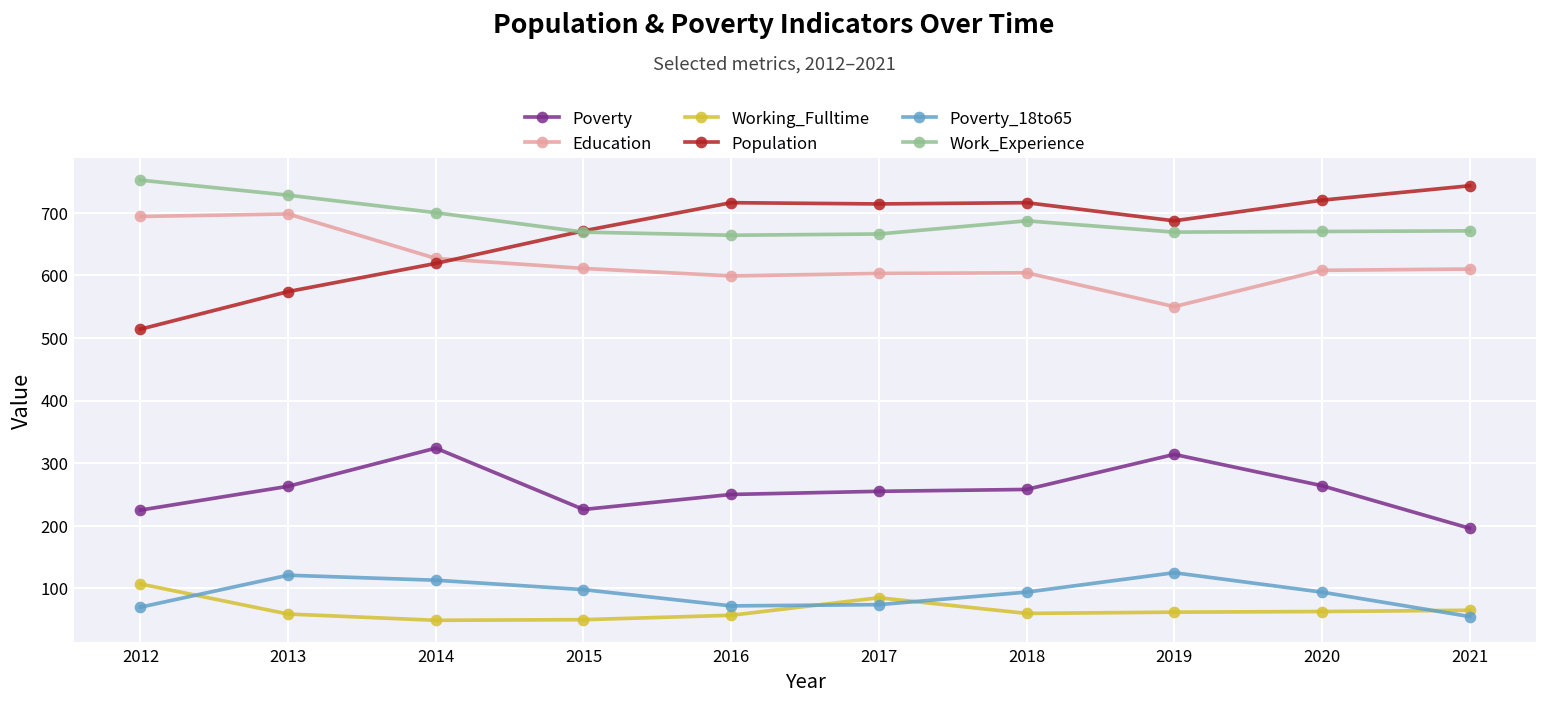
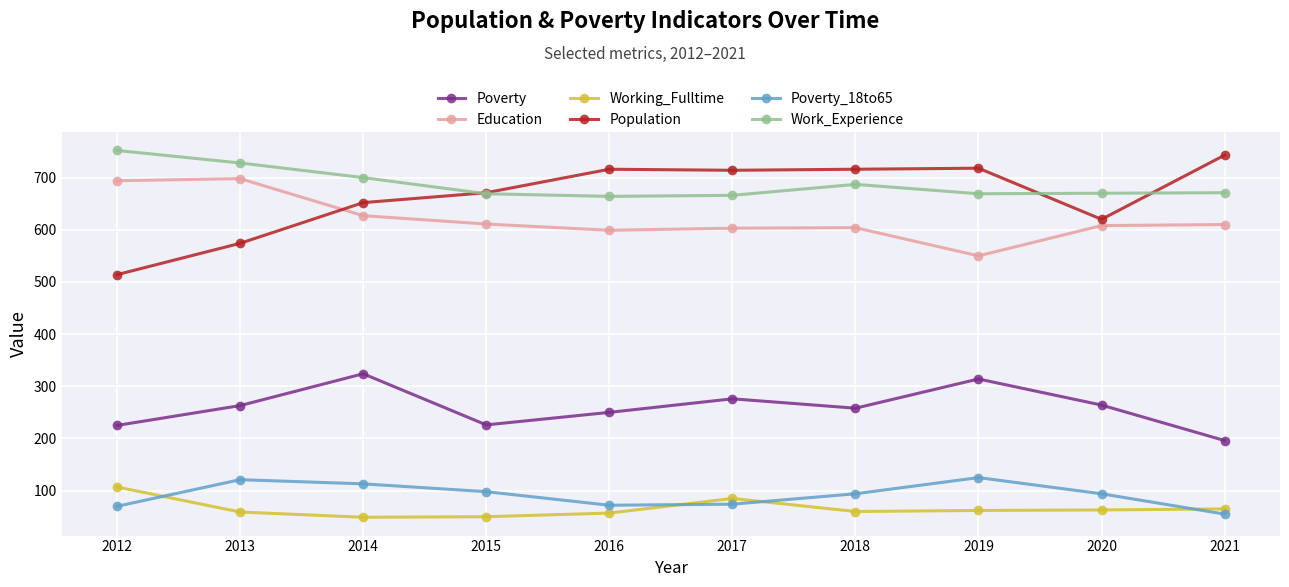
  {
    "Poverty": {
      "2012": 230,
      "2013": 260,
      "2014": 320,
      "2015": 230,
      "2016": 250,
-     "2017": 260,
+     "2017": 280,
      "2018": 260,
      "2019": 310,
      "2020": 260,
      "2021": 200
    },
    "Education": {
      "2012": 690,
      "2013": 700,
      "2014": 630,
      "2015": 610,
      "2016": 600,
      "2017": 600,
      "2018": 600,
      "2019": 550,
      "2020": 610,
      "2021": 610
    },
    "Working_Fulltime": {
      "2012": 110,
      "2013": 60,
      "2014": 50,
      "2015": 50,
      "2016": 60,
      "2017": 90,
      "2018": 60,
      "2019": 60,
      "2020": 60,
      "2021": 70
    },
    "Population": {
      "2012": 510,
      "2013": 570,
-     "2014": 620,
+     "2014": 650,
      "2016": 720,
      "2017": 710,
      "2018": 720,
-     "2019": 690,
-     "2020": 720,
+     "2019": 720,
+     "2020": 620,
      "2021": 740
    },
    "Poverty_18to65": {
      "2012": 70,
      "2013": 120,
      "2014": 110,
      "2015": 100,
      "2016": 70,
      "2017": 70,
      "2018": 90,
      "2019": 130,
      "2020": 90,
      "2021": 60
    },
    "Work_Experience": {
      "2012": 750,
      "2013": 730,
      "2014": 700,
      "2016": 660,
      "2017": 670,
      "2018": 690,
      "2019": 670,
      "2020": 670,
      "2021": 670
    }
  }
